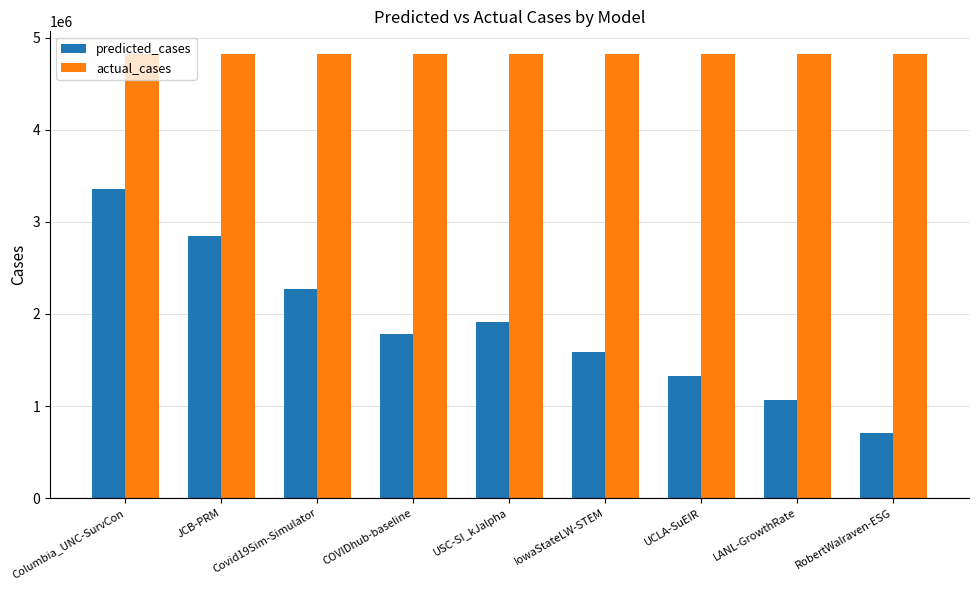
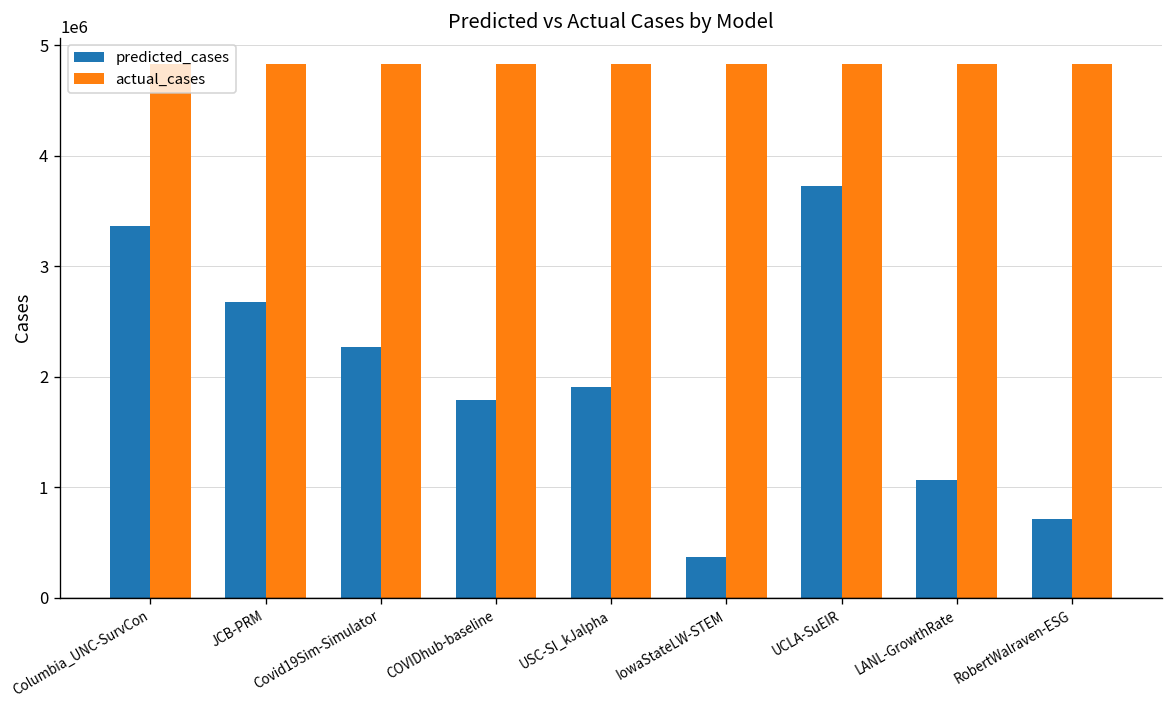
  {
    "predicted_cases": {
      "Columbia_UNC-SurvCon": 3400000,
-     "JCB-PRM": 2800000,
+     "JCB-PRM": 2700000,
      "Covid19Sim-Simulator": 2300000,
      "COVIDhub-baseline": 1800000,
      "USC-SI_kJalpha": 1900000,
-     "IowaStateLW-STEM": 1600000,
-     "UCLA-SuEIR": 1300000,
+     "IowaStateLW-STEM": 400000,
+     "UCLA-SuEIR": 3700000,
      "LANL-GrowthRate": 1100000,
      "RobertWalraven-ESG": 700000
    },
    "actual_cases": {
      "JCB-PRM": 4800000,
      "Covid19Sim-Simulator": 4800000,
      "COVIDhub-baseline": 4800000,
      "USC-SI_kJalpha": 4800000,
      "IowaStateLW-STEM": 4800000,
      "UCLA-SuEIR": 4800000,
      "LANL-GrowthRate": 4800000,
      "RobertWalraven-ESG": 4800000
    }
  }
